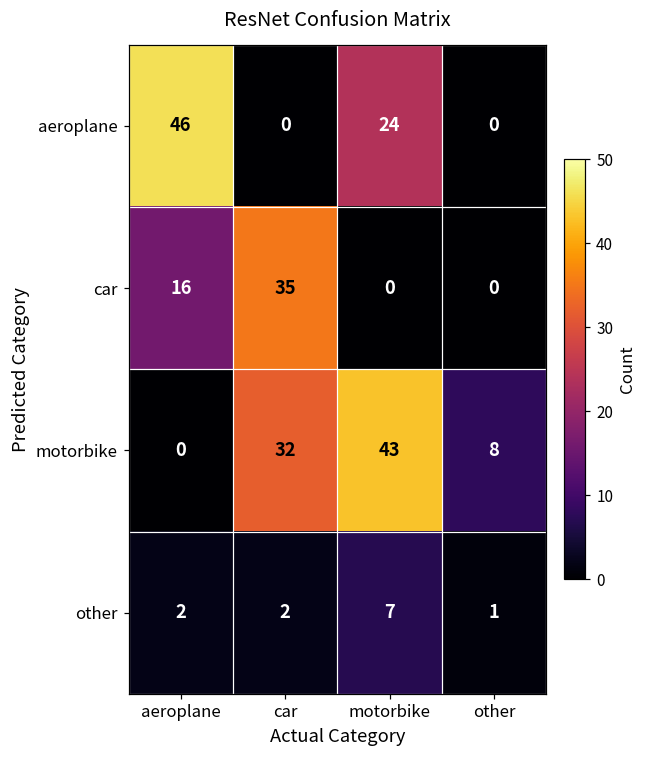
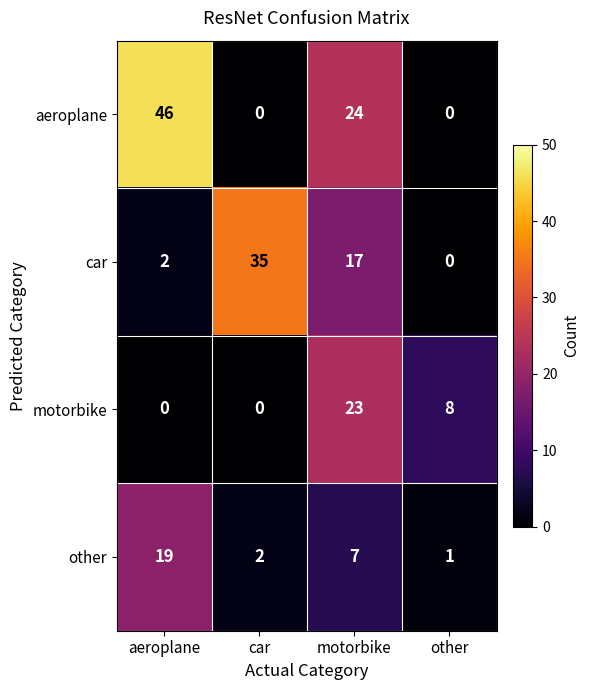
  {
    "aeroplane": {
      "aeroplane": 46,
      "car": 0,
      "motorbike": 24,
      "other": 0
    },
    "car": {
-     "aeroplane": 16,
+     "aeroplane": 2,
      "car": 35,
-     "motorbike": 0,
+     "motorbike": 17,
      "other": 0
    },
    "motorbike": {
      "aeroplane": 0,
-     "car": 32,
-     "motorbike": 43,
+     "car": 0,
+     "motorbike": 23,
      "other": 8
    },
    "other": {
-     "aeroplane": 2,
+     "aeroplane": 19,
      "car": 2,
      "motorbike": 7,
      "other": 1
    }
  }
